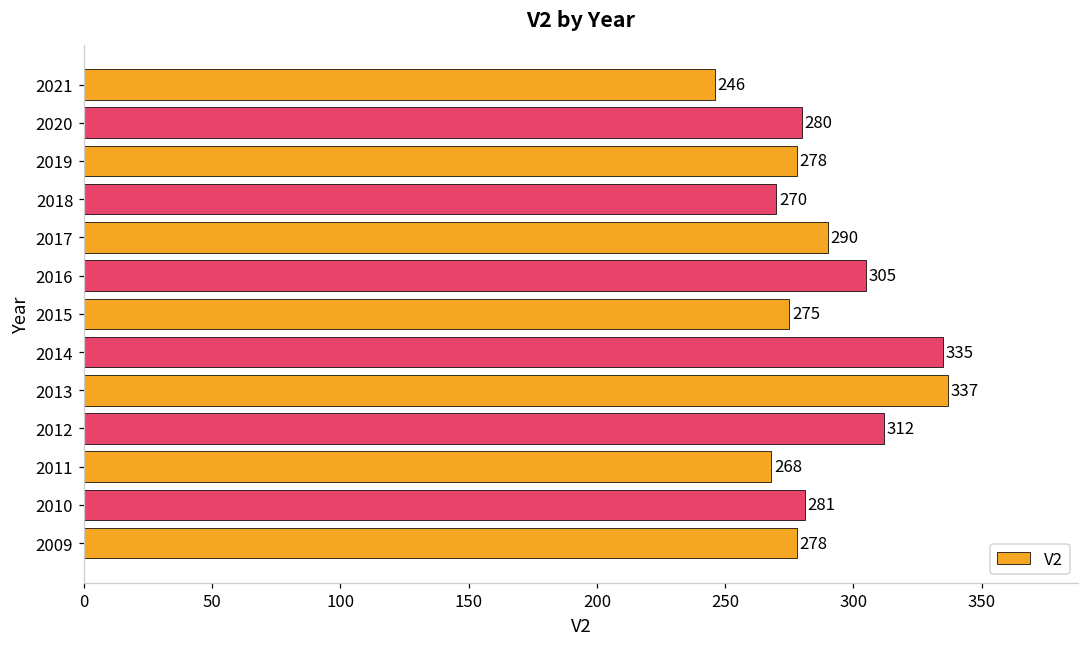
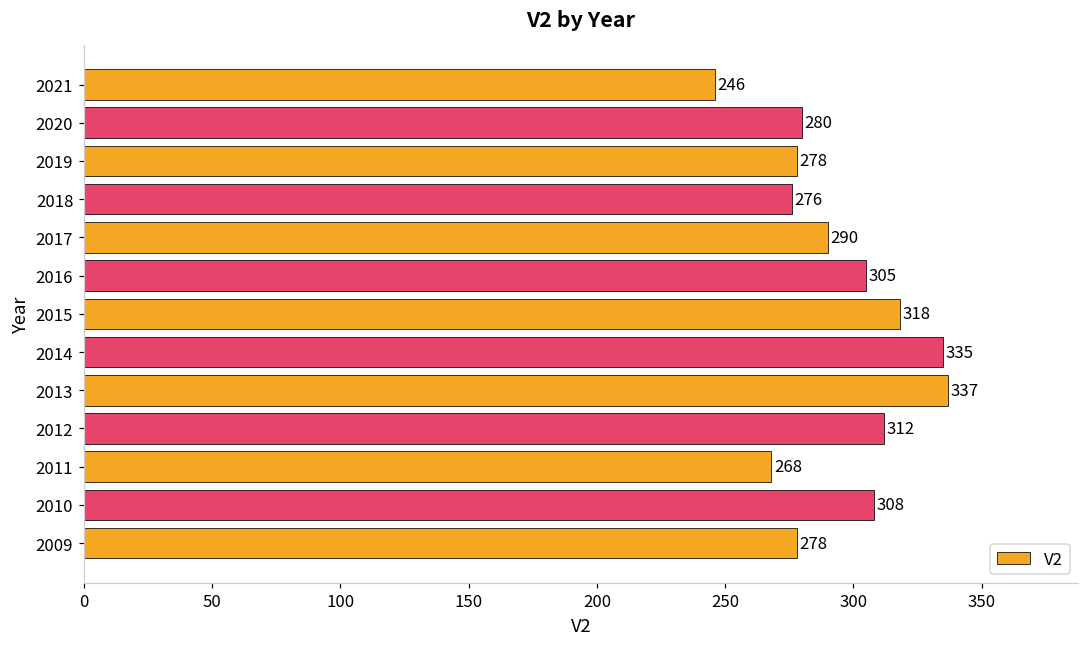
  {
    "2021": 246,
    "2020": 280,
    "2019": 278,
-   "2018": 270,
+   "2018": 276,
    "2017": 290,
    "2016": 305,
-   "2015": 275,
+   "2015": 318,
    "2014": 335,
    "2013": 337,
    "2012": 312,
    "2011": 268,
-   "2010": 281,
+   "2010": 308,
    "2009": 278
  }
